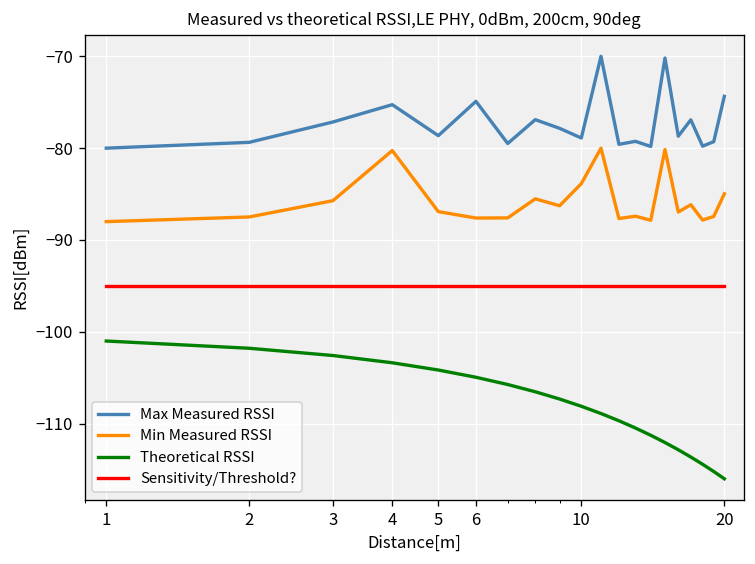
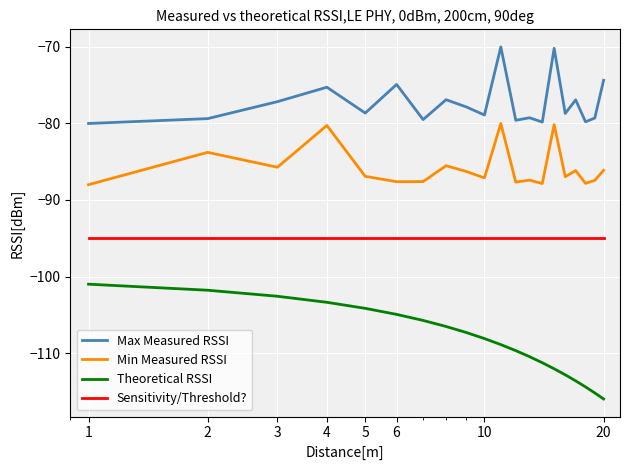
  {
    "Max Measured RSSI": {
      "1": -80,
      "2": -79,
      "3": -77,
      "4": -75,
      "5": -79,
      "6": -75,
      "10": -79,
      "20": -74
    },
    "Min Measured RSSI": {
      "1": -88,
-     "2": -87,
+     "2": -84,
      "3": -86,
      "4": -80,
      "5": -87,
      "6": -88,
-     "10": -84,
-     "20": -85
+     "10": -87,
+     "20": -86
    },
    "Theoretical RSSI": {
      "1": -101,
      "2": -102,
      "3": -103,
      "4": -103,
      "5": -104,
      "6": -105,
      "10": -108,
      "20": -116
    },
    "Sensitivity/Threshold?": {
      "1": -95,
      "2": -95,
      "3": -95,
      "4": -95,
      "5": -95,
      "6": -95,
      "10": -95,
      "20": -95
    }
  }
